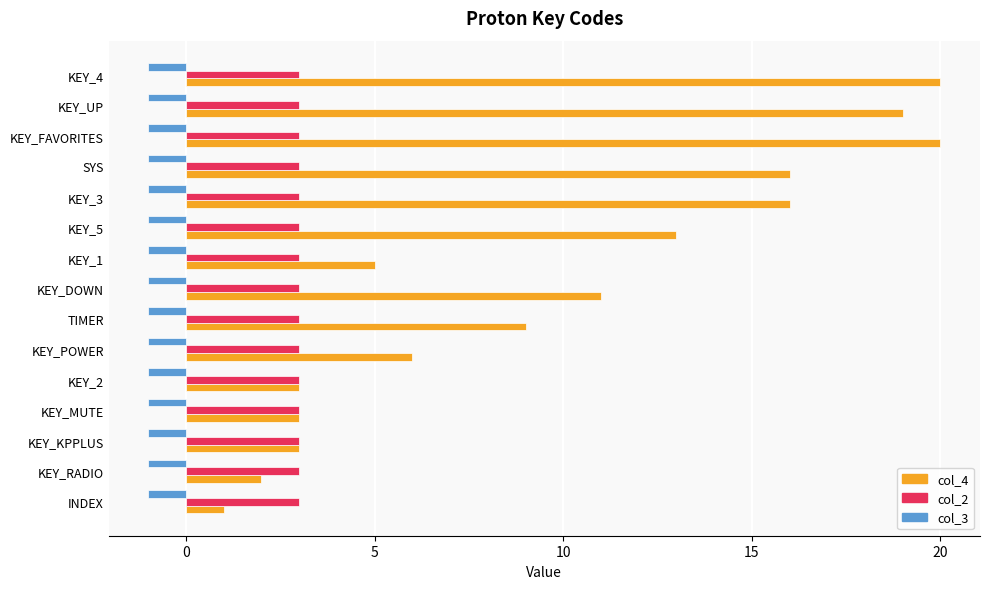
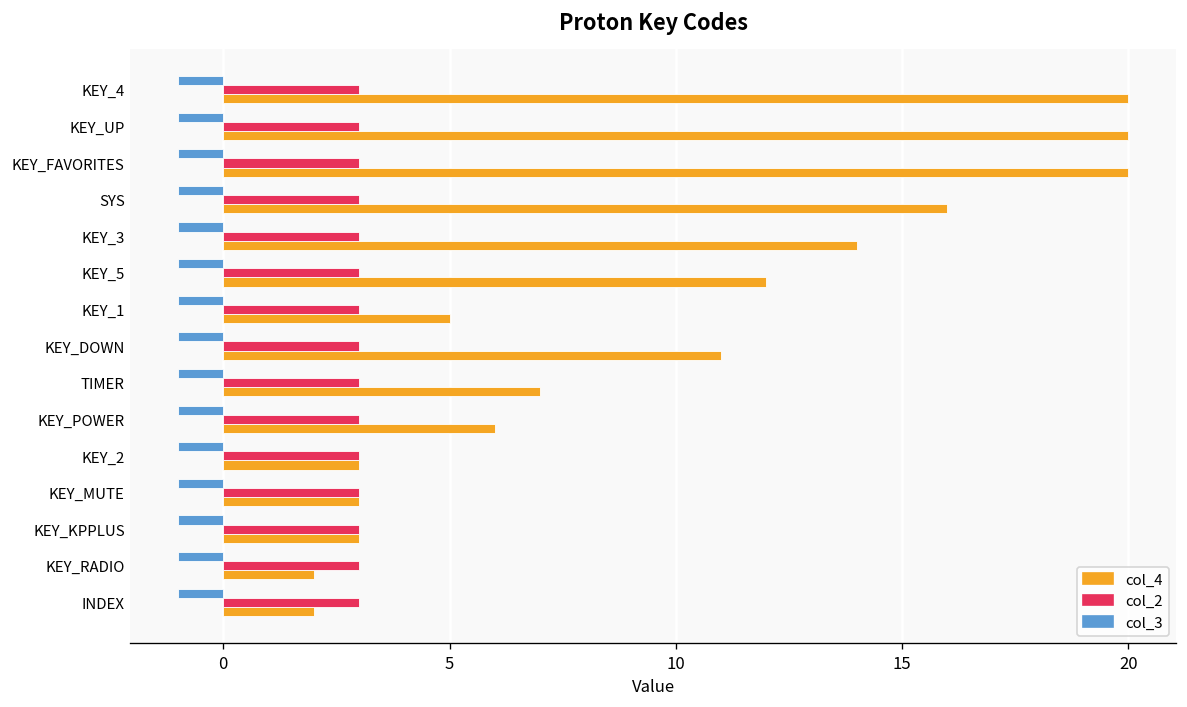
  {
    "col_4": {
      "KEY_4": 20,
-     "KEY_UP": 19,
+     "KEY_UP": 20,
      "KEY_FAVORITES": 20,
      "SYS": 16,
-     "KEY_3": 16,
-     "KEY_5": 13,
+     "KEY_3": 14,
+     "KEY_5": 12,
      "KEY_1": 5,
      "KEY_DOWN": 11,
-     "TIMER": 9,
+     "TIMER": 7,
      "KEY_POWER": 6,
      "KEY_2": 3,
      "KEY_MUTE": 3,
      "KEY_KPPLUS": 3,
      "KEY_RADIO": 2,
-     "INDEX": 1
+     "INDEX": 2
    },
    "col_2": {
      "KEY_4": 3,
      "KEY_UP": 3,
      "KEY_FAVORITES": 3,
      "SYS": 3,
      "KEY_3": 3,
      "KEY_5": 3,
      "KEY_1": 3,
      "KEY_DOWN": 3,
      "TIMER": 3,
      "KEY_POWER": 3,
      "KEY_2": 3,
      "KEY_MUTE": 3,
      "KEY_KPPLUS": 3,
      "KEY_RADIO": 3,
      "INDEX": 3
    },
    "col_3": {
      "KEY_4": -1,
      "KEY_UP": -1,
      "KEY_FAVORITES": -1,
      "SYS": -1,
      "KEY_3": -1,
      "KEY_5": -1,
      "KEY_1": -1,
      "KEY_DOWN": -1,
      "TIMER": -1,
      "KEY_POWER": -1,
      "KEY_2": -1,
      "KEY_MUTE": -1,
      "KEY_KPPLUS": -1,
      "KEY_RADIO": -1,
      "INDEX": -1
    }
  }
